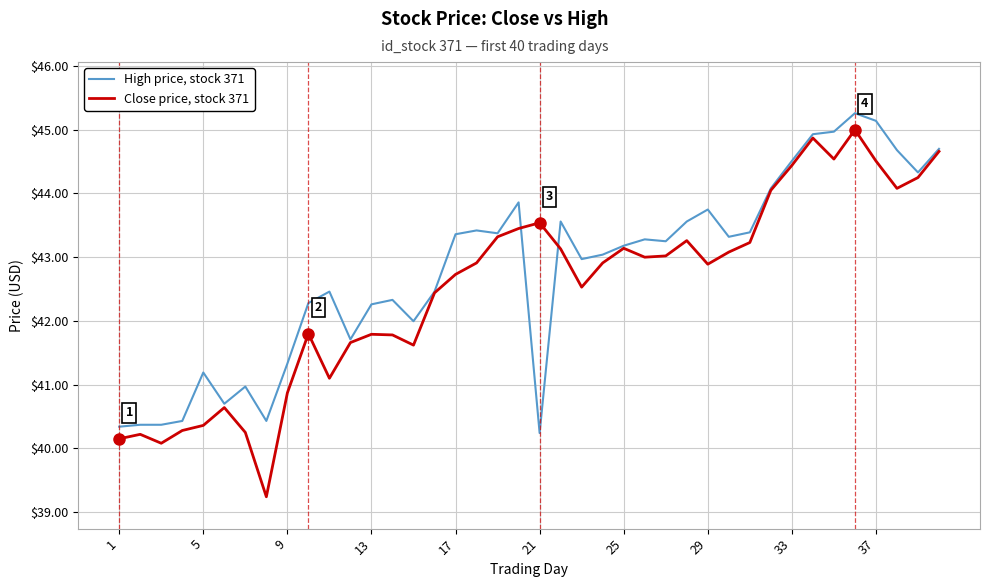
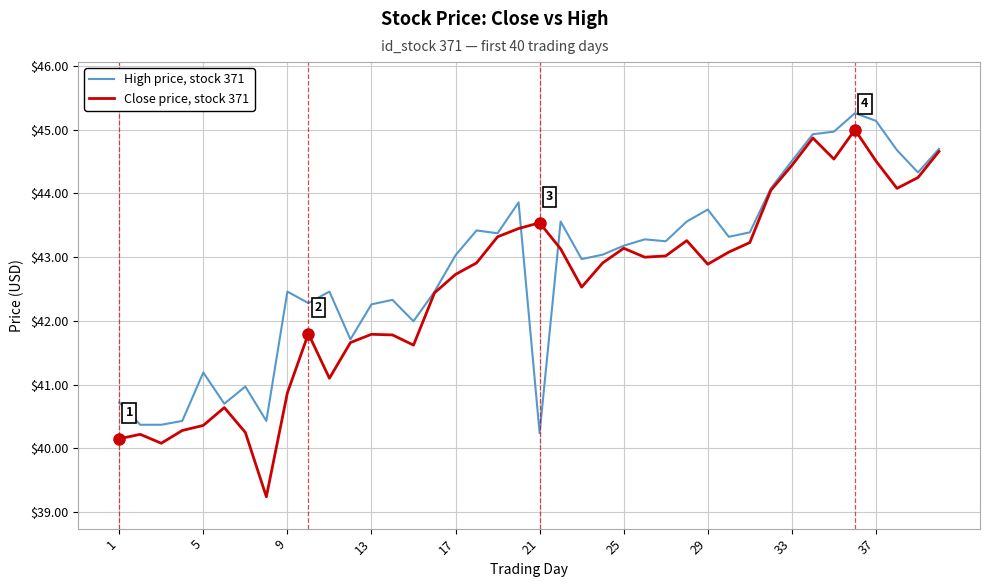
  {
    "High price, stock 371": {
-     "1": "$40.3",
+     "1": "$40.7",
      "5": "$41.2",
-     "9": "$41.3",
+     "9": "$42.5",
      "13": "$42.3",
-     "17": "$43.4",
+     "17": "$43.0",
      "21": "$40.2",
      "25": "$43.2",
      "29": "$43.7",
      "33": "$44.5",
      "37": "$45.1"
    }
  }
